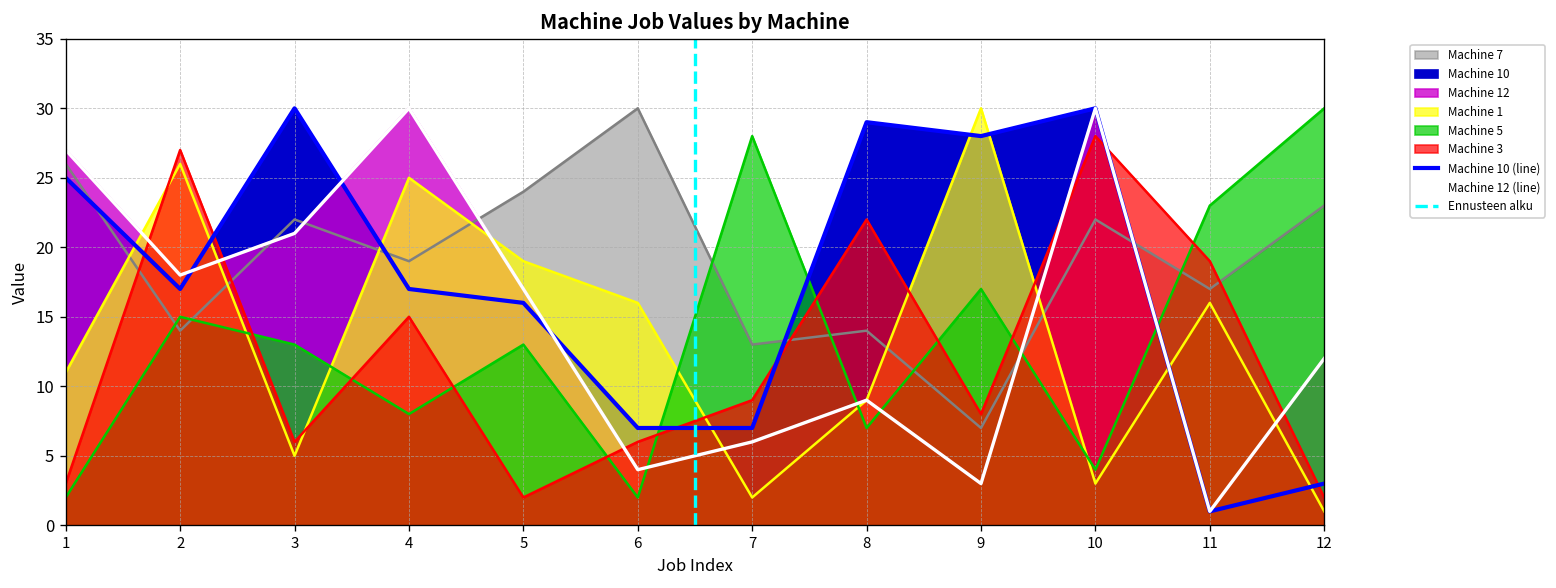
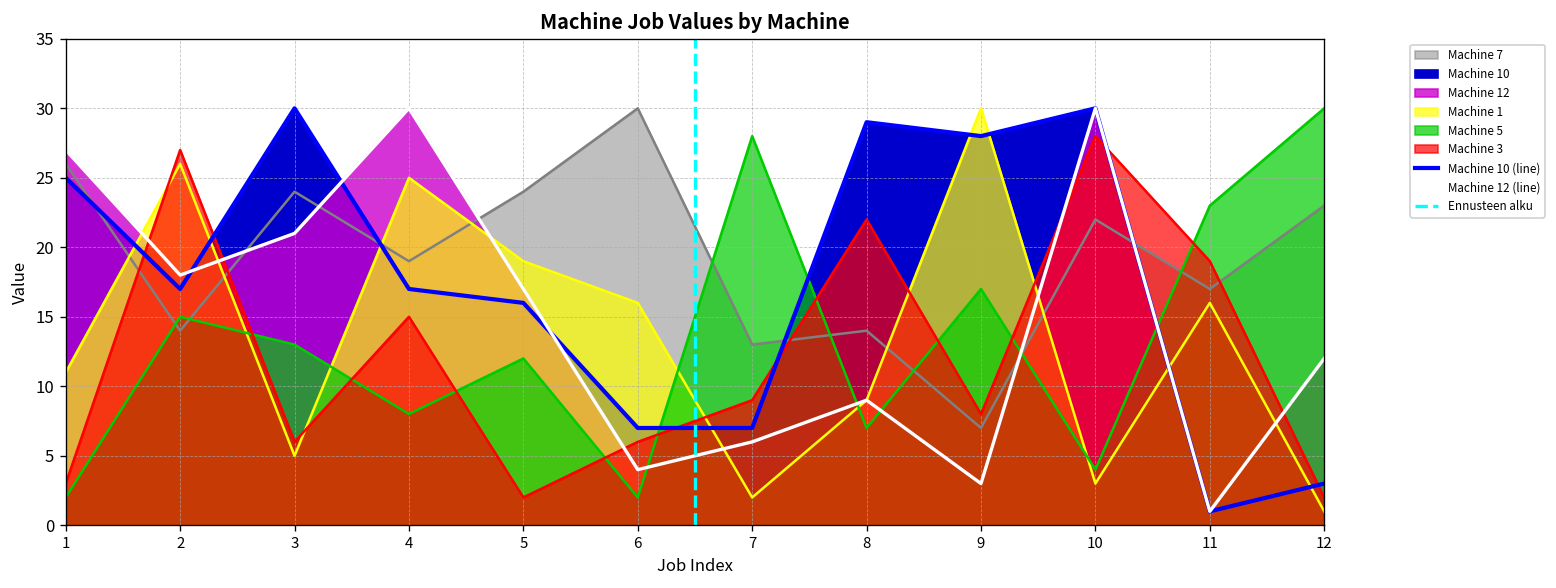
  {
    "Machine 7": {
      "1": 26,
      "2": 14,
-     "3": 22,
+     "3": 24,
      "4": 19,
      "5": 24,
      "6": 30,
      "7": 13,
      "8": 14,
      "9": 7,
      "10": 22,
      "11": 17,
      "12": 23
    },
    "Machine 10": {
      "1": 25,
      "2": 17,
      "3": 30,
      "4": 17,
      "5": 16,
      "6": 7,
      "7": 7,
      "8": 29,
      "9": 28,
      "12": 3
    },
    "Machine 12": {
      "1": 27,
      "2": 18,
      "3": 21,
      "4": 30,
      "5": 17,
      "6": 4,
      "7": 6,
      "9": 3,
      "12": 12
    },
    "Machine 1": {
      "1": 11,
      "2": 26,
      "3": 5,
      "4": 25,
      "5": 19,
      "6": 16,
      "7": 2,
      "9": 30,
      "10": 3,
      "11": 16,
      "12": 1
    },
    "Machine 5": {
      "1": 2,
      "2": 15,
      "3": 13,
      "4": 8,
-     "5": 13,
+     "5": 12,
      "6": 2,
      "7": 28,
      "8": 7,
      "9": 17,
      "10": 4,
      "11": 23,
      "12": 30
    },
    "Machine 3": {
      "1": 3,
      "2": 27,
      "3": 6,
      "4": 15,
      "5": 2,
      "6": 6,
      "7": 9,
      "8": 22,
      "9": 8,
      "10": 28,
      "11": 19,
      "12": 2
    }
  }
